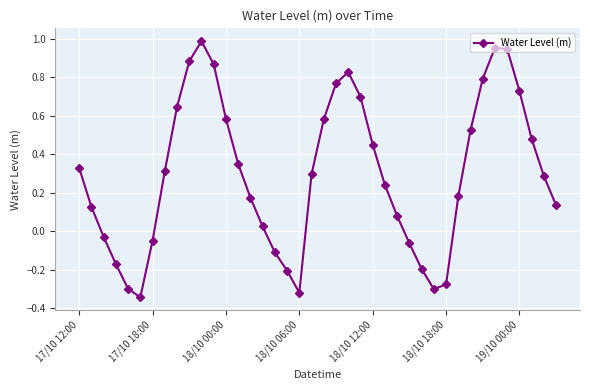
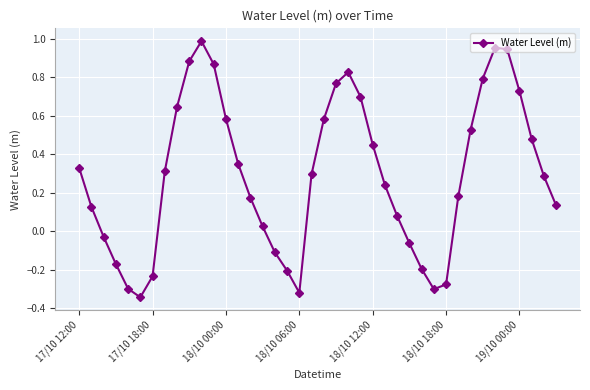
  {
    "17/10 12:00": 0.33,
-   "17/10 18:00": -0.05,
+   "17/10 18:00": -0.23,
    "18/10 00:00": 0.58,
    "18/10 06:00": -0.32,
    "18/10 12:00": 0.45,
    "18/10 18:00": -0.28,
    "19/10 00:00": 0.73
  }
